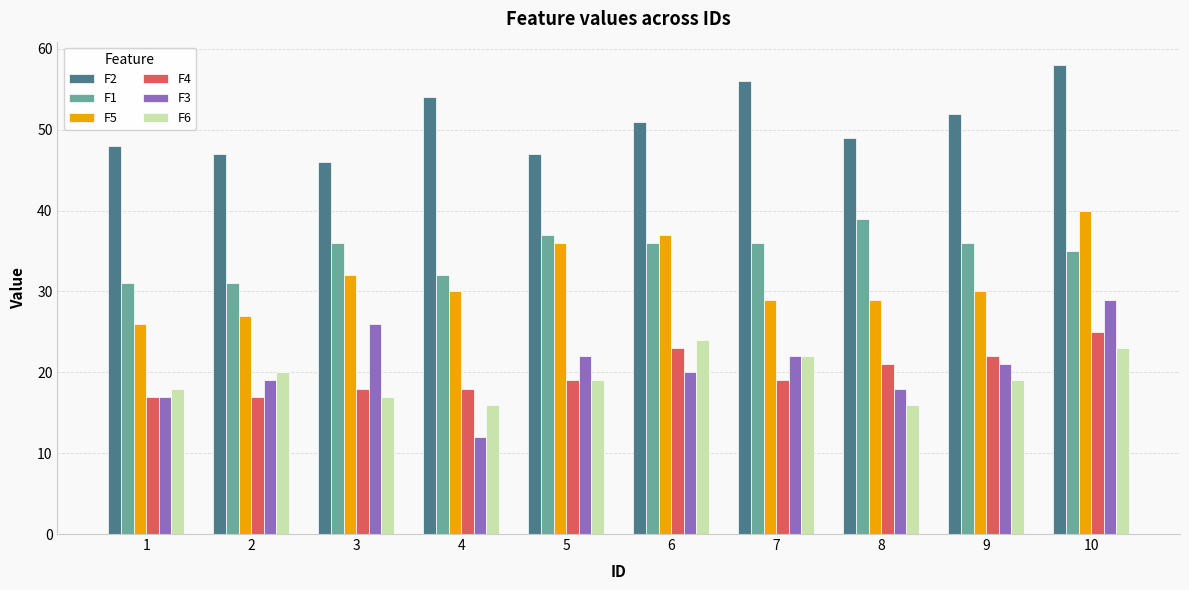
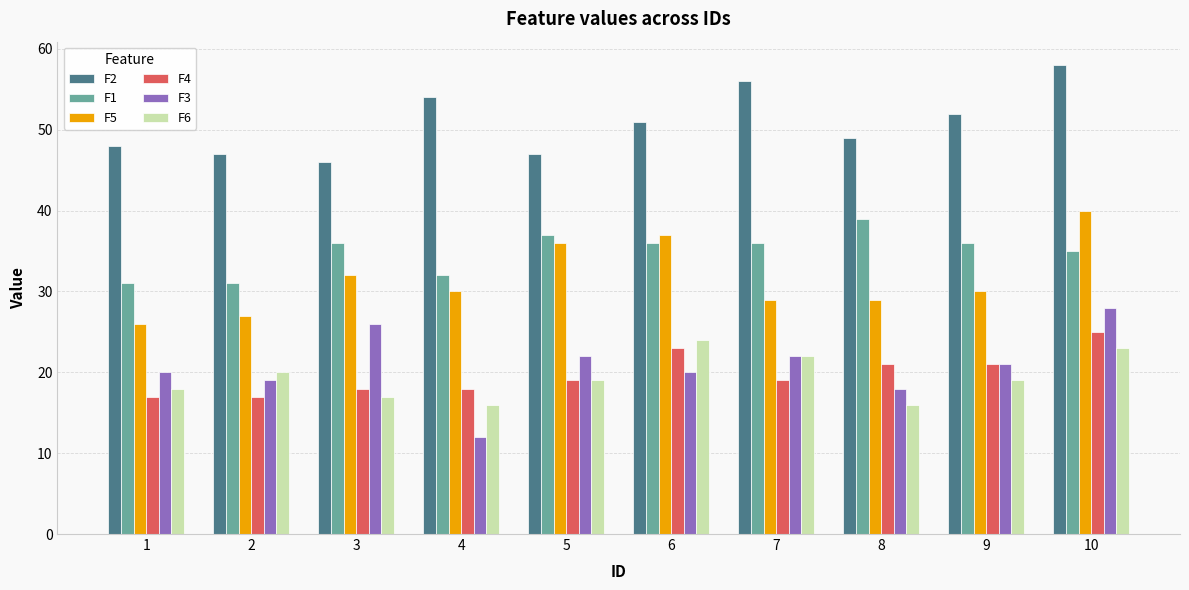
  {
    "F5": {
      "1": 26,
      "2": 27,
      "3": 32,
      "4": 30,
      "5": 36,
      "6": 37,
      "7": 29,
      "8": 29,
      "9": 30,
      "10": 40
    },
    "F4": {
      "1": 17,
      "2": 17,
      "3": 18,
      "4": 18,
      "5": 19,
      "6": 23,
      "7": 19,
      "8": 21,
-     "9": 22,
+     "9": 21,
      "10": 25
    },
    "F3": {
-     "1": 17,
+     "1": 20,
      "2": 19,
      "3": 26,
      "4": 12,
      "5": 22,
      "6": 20,
      "7": 22,
      "8": 18,
      "9": 21,
-     "10": 29
+     "10": 28
    },
    "F6": {
      "1": 18,
      "2": 20,
      "3": 17,
      "4": 16,
      "5": 19,
      "6": 24,
      "7": 22,
      "8": 16,
      "9": 19,
      "10": 23
    }
  }
